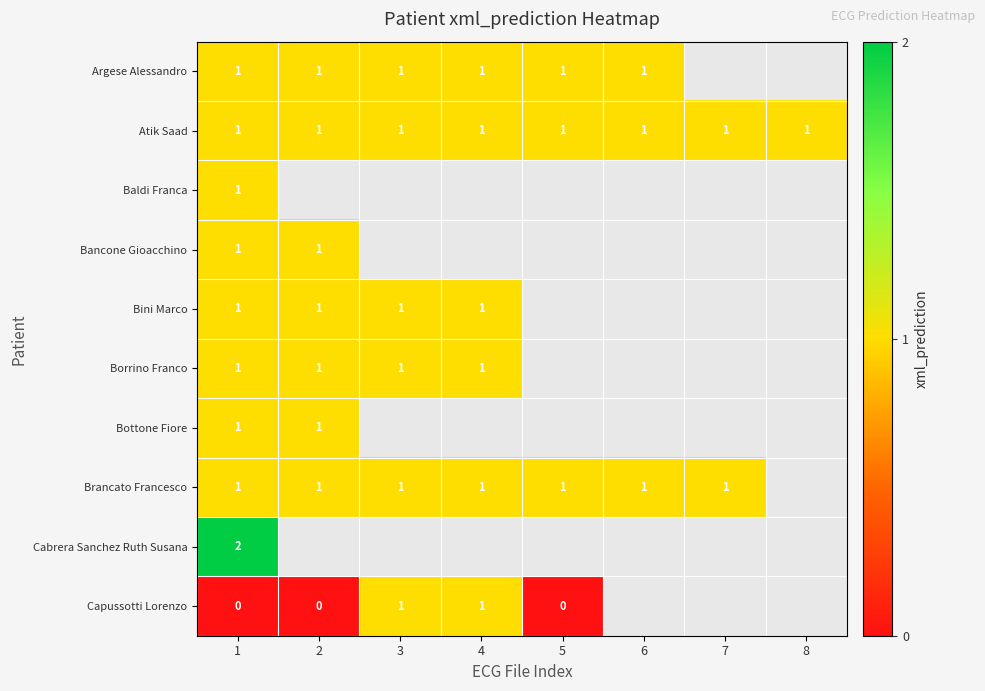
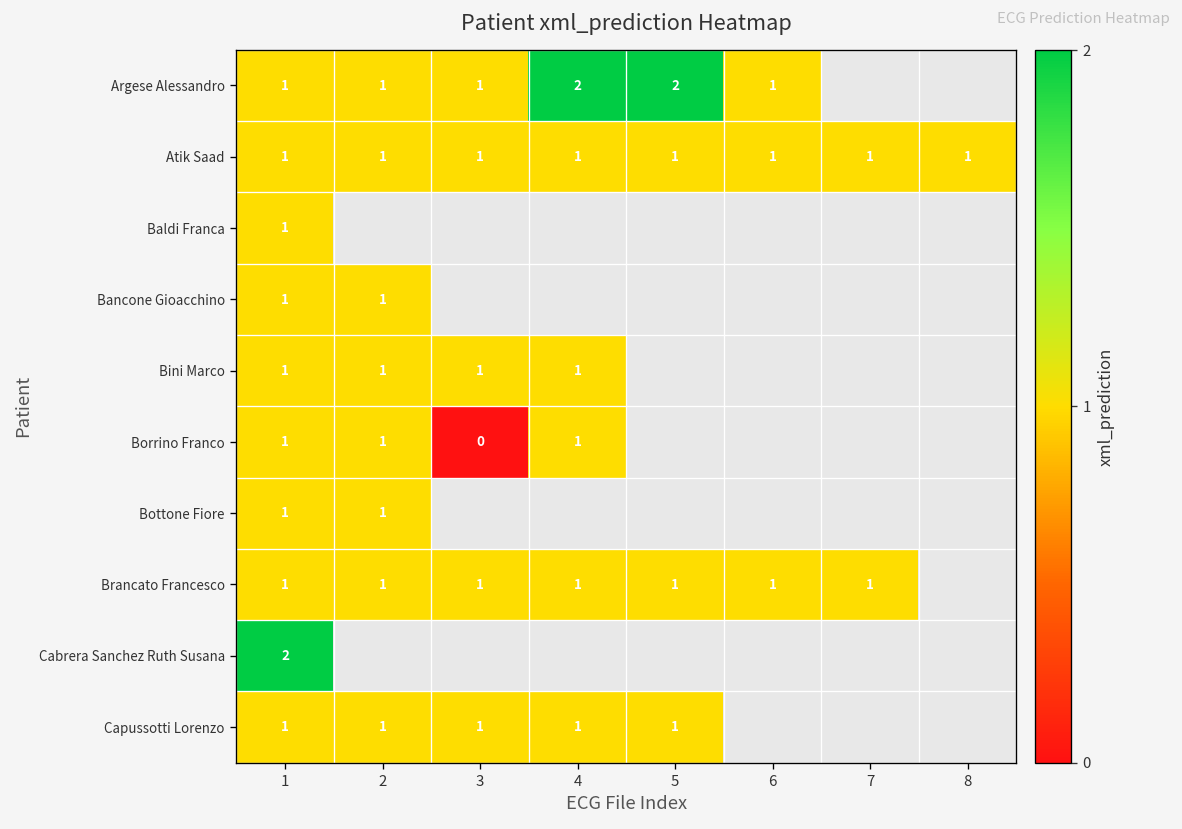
  {
    "Argese Alessandro": {
      "1": 1,
      "2": 1,
      "3": 1,
-     "4": 1,
-     "5": 1,
+     "4": 2,
+     "5": 2,
      "6": 1
    },
    "Atik Saad": {
      "1": 1,
      "2": 1,
      "3": 1,
      "4": 1,
      "5": 1,
      "6": 1,
      "7": 1,
      "8": 1
    },
    "Baldi Franca": {
      "1": 1
    },
    "Bancone Gioacchino": {
      "1": 1,
      "2": 1
    },
    "Bini Marco": {
      "1": 1,
      "2": 1,
      "3": 1,
      "4": 1
    },
    "Borrino Franco": {
      "1": 1,
      "2": 1,
-     "3": 1,
+     "3": 0,
      "4": 1
    },
    "Bottone Fiore": {
      "1": 1,
      "2": 1
    },
    "Brancato Francesco": {
      "1": 1,
      "2": 1,
      "3": 1,
      "4": 1,
      "5": 1,
      "6": 1,
      "7": 1
    },
    "Cabrera Sanchez Ruth Susana": {
      "1": 2
    },
    "Capussotti Lorenzo": {
-     "1": 0,
-     "2": 0,
+     "1": 1,
+     "2": 1,
      "3": 1,
      "4": 1,
-     "5": 0
+     "5": 1
    }
  }
